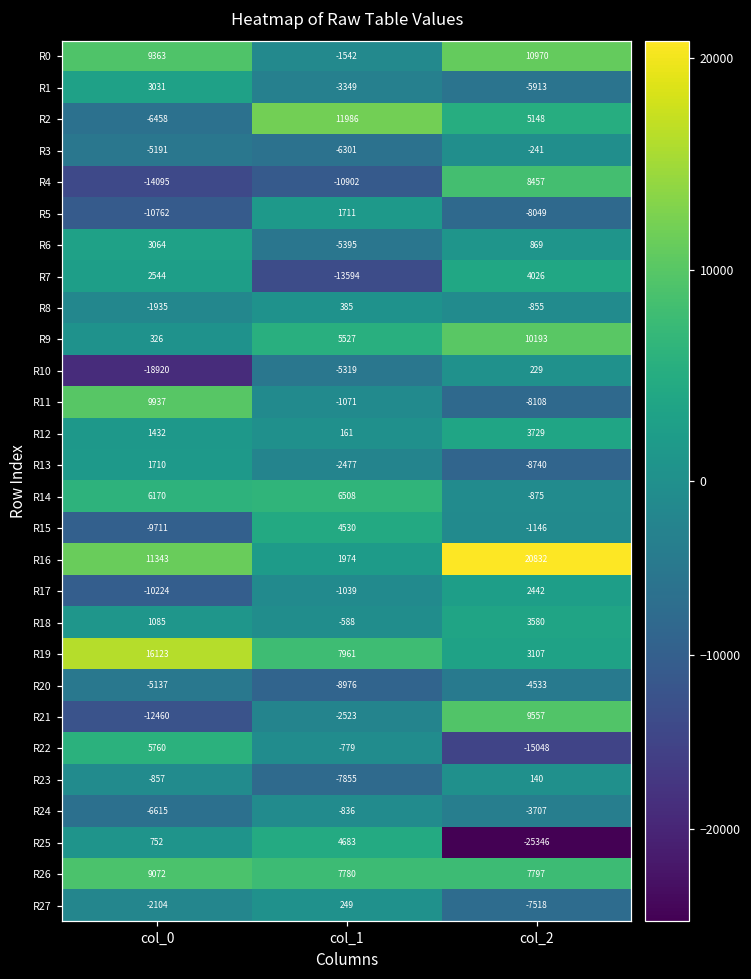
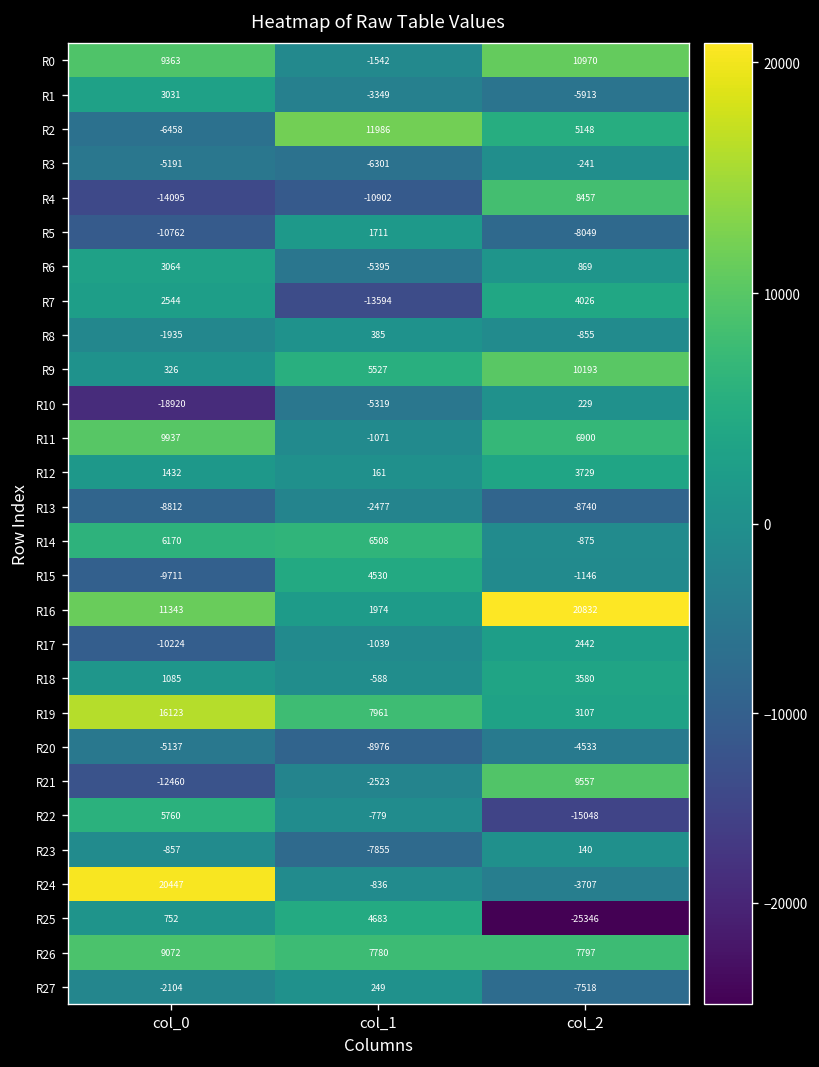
  {
    "R0": {
      "col_0": 9363,
      "col_1": -1542,
      "col_2": 10970
    },
    "R1": {
      "col_0": 3031,
      "col_1": -3349,
      "col_2": -5913
    },
    "R2": {
      "col_0": -6458,
      "col_1": 11986,
      "col_2": 5148
    },
    "R3": {
      "col_0": -5191,
      "col_1": -6301,
      "col_2": -241
    },
    "R4": {
      "col_0": -14095,
      "col_1": -10902,
      "col_2": 8457
    },
    "R5": {
      "col_0": -10762,
      "col_1": 1711,
      "col_2": -8049
    },
    "R6": {
      "col_0": 3064,
      "col_1": -5395,
      "col_2": 869
    },
    "R7": {
      "col_0": 2544,
      "col_1": -13594,
      "col_2": 4026
    },
    "R8": {
      "col_0": -1935,
      "col_1": 385,
      "col_2": -855
    },
    "R9": {
      "col_0": 326,
      "col_1": 5527,
      "col_2": 10193
    },
    "R10": {
      "col_0": -18920,
      "col_1": -5319,
      "col_2": 229
    },
    "R11": {
      "col_0": 9937,
      "col_1": -1071,
-     "col_2": -8108
+     "col_2": 6900
    },
    "R12": {
      "col_0": 1432,
      "col_1": 161,
      "col_2": 3729
    },
    "R13": {
-     "col_0": 1710,
+     "col_0": -8812,
      "col_1": -2477,
      "col_2": -8740
    },
    "R14": {
      "col_0": 6170,
      "col_1": 6508,
      "col_2": -875
    },
    "R15": {
      "col_0": -9711,
      "col_1": 4530,
      "col_2": -1146
    },
    "R16": {
      "col_0": 11343,
      "col_1": 1974,
      "col_2": 20832
    },
    "R17": {
      "col_0": -10224,
      "col_1": -1039,
      "col_2": 2442
    },
    "R18": {
      "col_0": 1085,
      "col_1": -588,
      "col_2": 3580
    },
    "R19": {
      "col_0": 16123,
      "col_1": 7961,
      "col_2": 3107
    },
    "R20": {
      "col_0": -5137,
      "col_1": -8976,
      "col_2": -4533
    },
    "R21": {
      "col_0": -12460,
      "col_1": -2523,
      "col_2": 9557
    },
    "R22": {
      "col_0": 5760,
      "col_1": -779,
      "col_2": -15048
    },
    "R23": {
      "col_0": -857,
      "col_1": -7855,
      "col_2": 140
    },
    "R24": {
-     "col_0": -6615,
+     "col_0": 20447,
      "col_1": -836,
      "col_2": -3707
    },
    "R25": {
      "col_0": 752,
      "col_1": 4683,
      "col_2": -25346
    },
    "R26": {
      "col_0": 9072,
      "col_1": 7780,
      "col_2": 7797
    },
    "R27": {
      "col_0": -2104,
      "col_1": 249,
      "col_2": -7518
    }
  }
